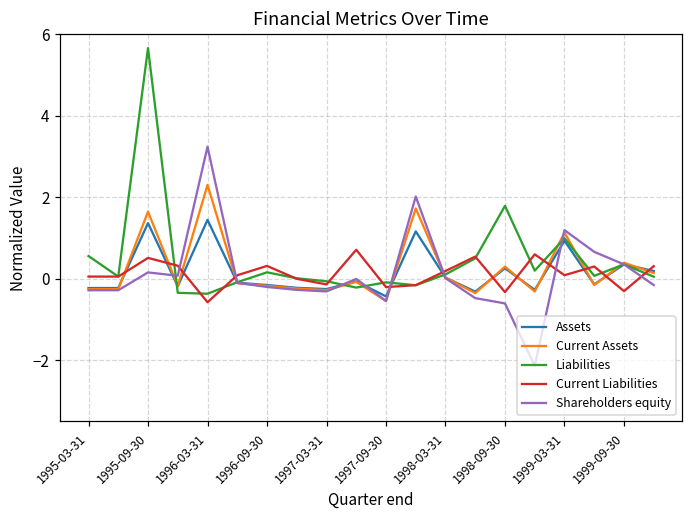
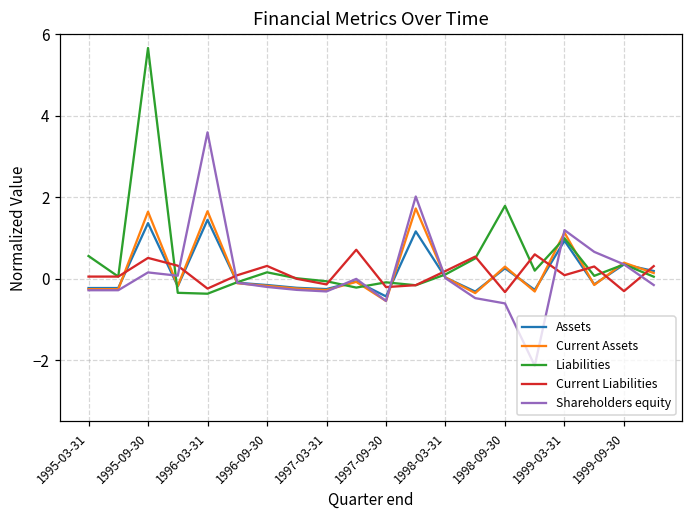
  {
    "Assets": {
      "1995-09-30": 1.4,
      "1996-03-31": 1.4,
      "1997-09-30": -0.4
    },
    "Current Assets": {
      "1995-09-30": 1.6,
-     "1996-03-31": 2.3
+     "1996-03-31": 1.7
    },
    "Liabilities": {
      "1995-03-31": 0.6,
      "1995-09-30": 5.7,
      "1996-03-31": -0.4,
      "1996-09-30": 0.2,
      "1997-03-31": -0.1,
      "1997-09-30": -0.1,
      "1998-03-31": 0.1,
      "1998-09-30": 1.8
    },
    "Current Liabilities": {
      "1995-03-31": 0.1,
      "1995-09-30": 0.5,
-     "1996-03-31": -0.6,
+     "1996-03-31": -0.2,
      "1996-09-30": 0.3,
      "1997-03-31": -0.1,
      "1997-09-30": -0.2,
      "1998-03-31": 0.2,
      "1998-09-30": -0.3,
      "1999-03-31": 0.1,
      "1999-09-30": -0.3
    },
    "Shareholders equity": {
      "1995-09-30": 0.2,
-     "1996-03-31": 3.2,
+     "1996-03-31": 3.6,
      "1998-09-30": -0.6
    }
  }
